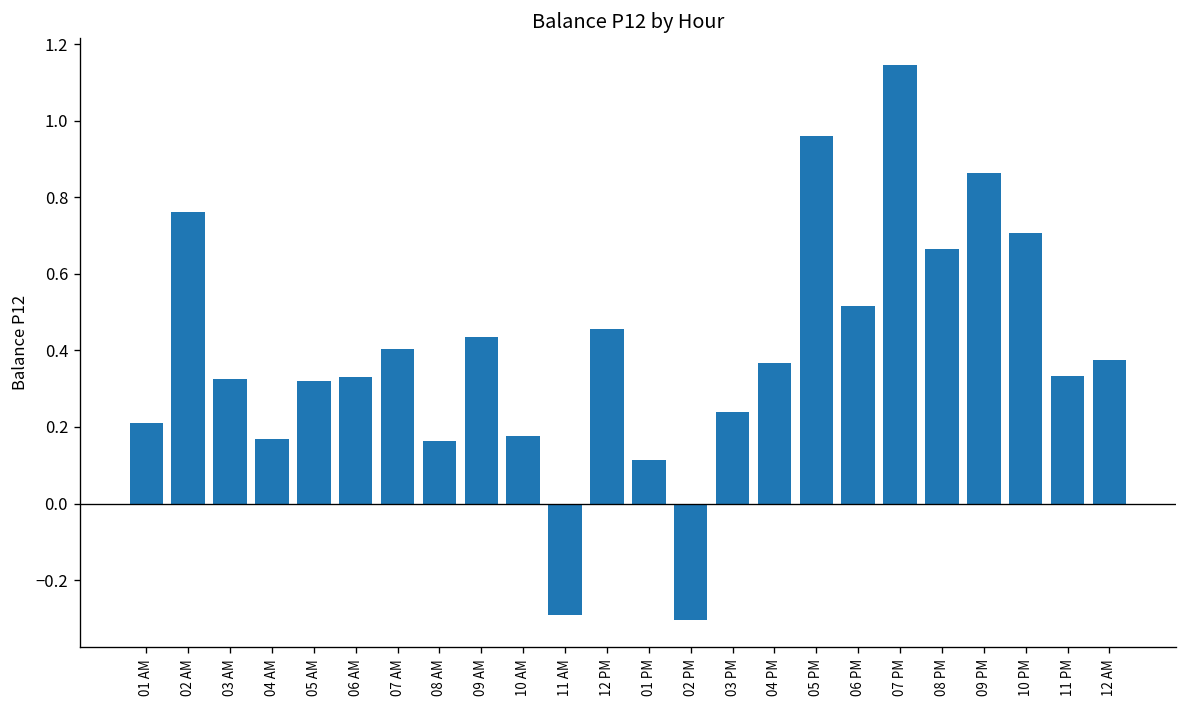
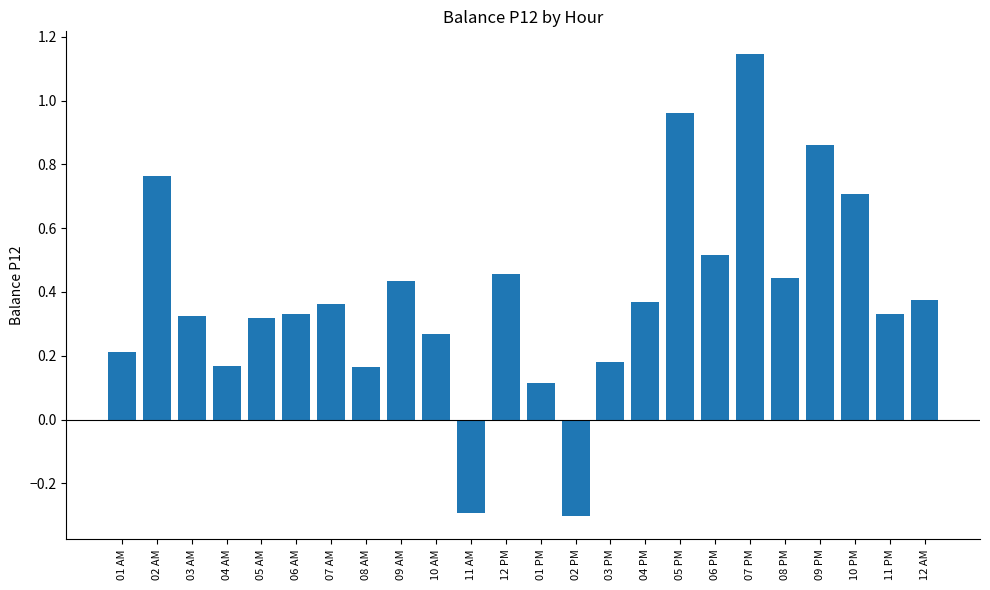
  {
    "01 AM": 0.21,
    "02 AM": 0.76,
    "03 AM": 0.32,
    "04 AM": 0.17,
    "05 AM": 0.32,
    "06 AM": 0.33,
-   "07 AM": 0.40,
+   "07 AM": 0.36,
    "08 AM": 0.16,
    "09 AM": 0.44,
-   "10 AM": 0.18,
+   "10 AM": 0.27,
    "11 AM": -0.29,
    "12 PM": 0.46,
    "01 PM": 0.11,
    "02 PM": -0.30,
-   "03 PM": 0.24,
+   "03 PM": 0.18,
    "04 PM": 0.37,
    "05 PM": 0.96,
    "06 PM": 0.52,
    "07 PM": 1.14,
-   "08 PM": 0.67,
+   "08 PM": 0.44,
    "09 PM": 0.86,
    "10 PM": 0.71,
    "11 PM": 0.33,
    "12 AM": 0.38
  }
